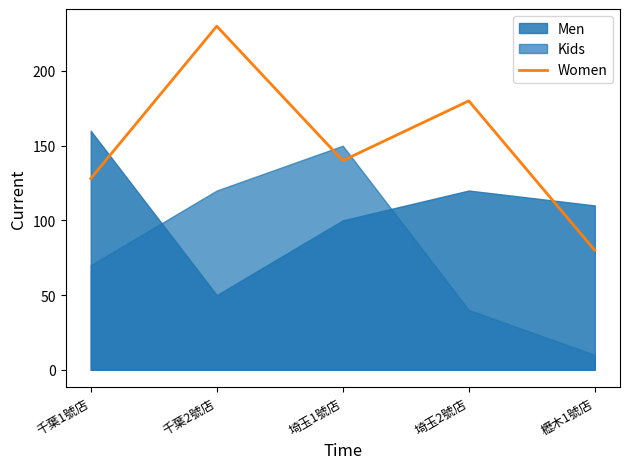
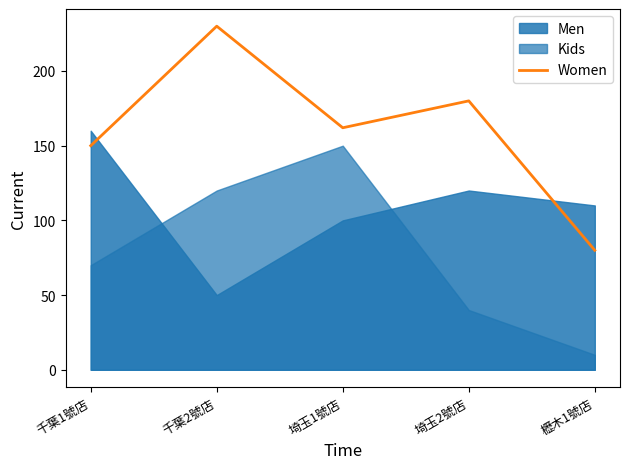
  {
    "Women": {
-     "千葉1號店": 128,
+     "千葉1號店": 150,
      "千葉2號店": 230,
-     "埼玉1號店": 140,
+     "埼玉1號店": 162,
      "埼玉2號店": 180,
      "櫪木1號店": 80
    }
  }
